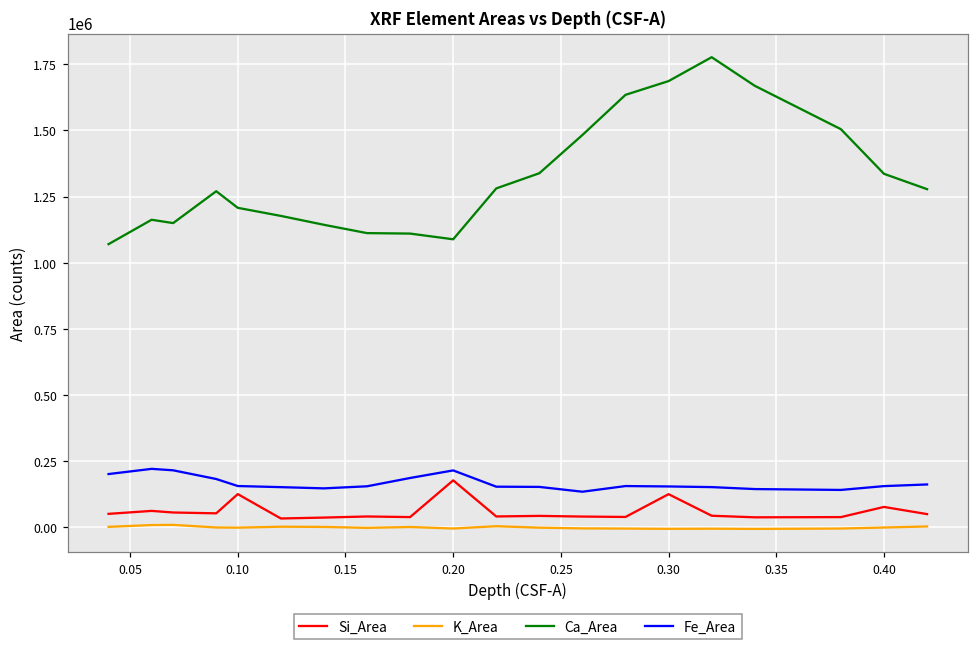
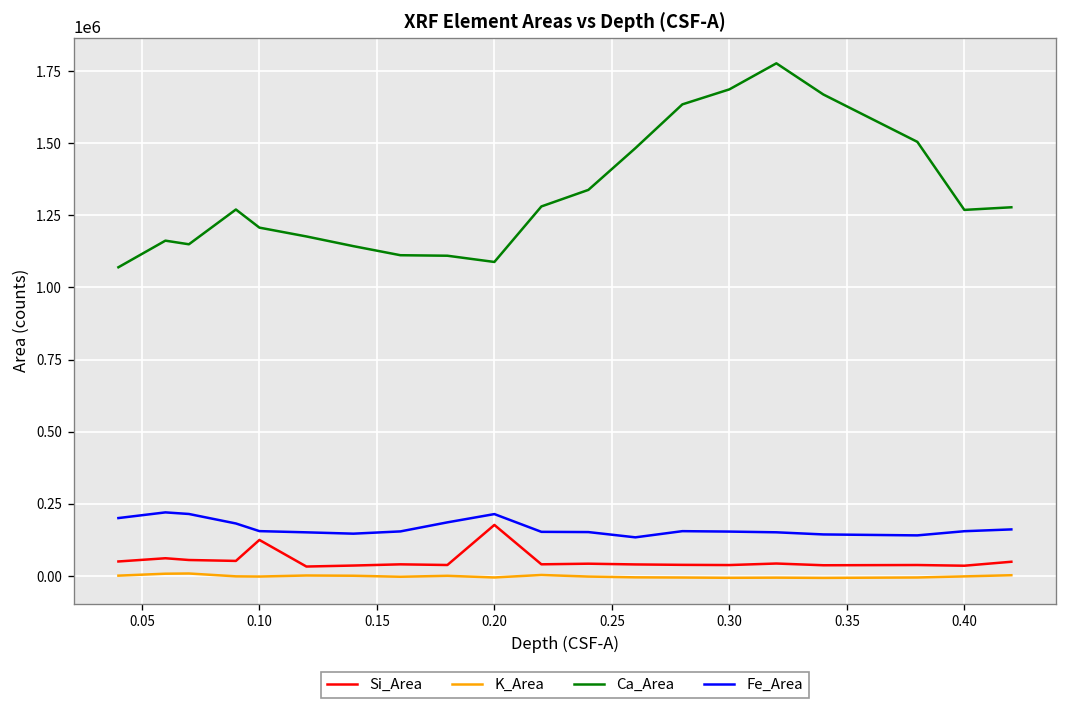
  {
    "Si_Area": {
      "0.10": 120000,
      "0.20": 180000,
-     "0.30": 120000,
-     "0.40": 80000
+     "0.30": 40000,
+     "0.40": 40000
    },
    "K_Area": {
      "0.10": 0,
      "0.20": -10000,
      "0.30": -10000,
      "0.40": 0
    },
    "Ca_Area": {
      "0.10": 1210000,
      "0.20": 1090000,
      "0.30": 1690000,
-     "0.40": 1340000
+     "0.40": 1270000
    },
    "Fe_Area": {
      "0.10": 160000,
      "0.20": 210000,
      "0.30": 150000,
      "0.40": 160000
    }
  }
